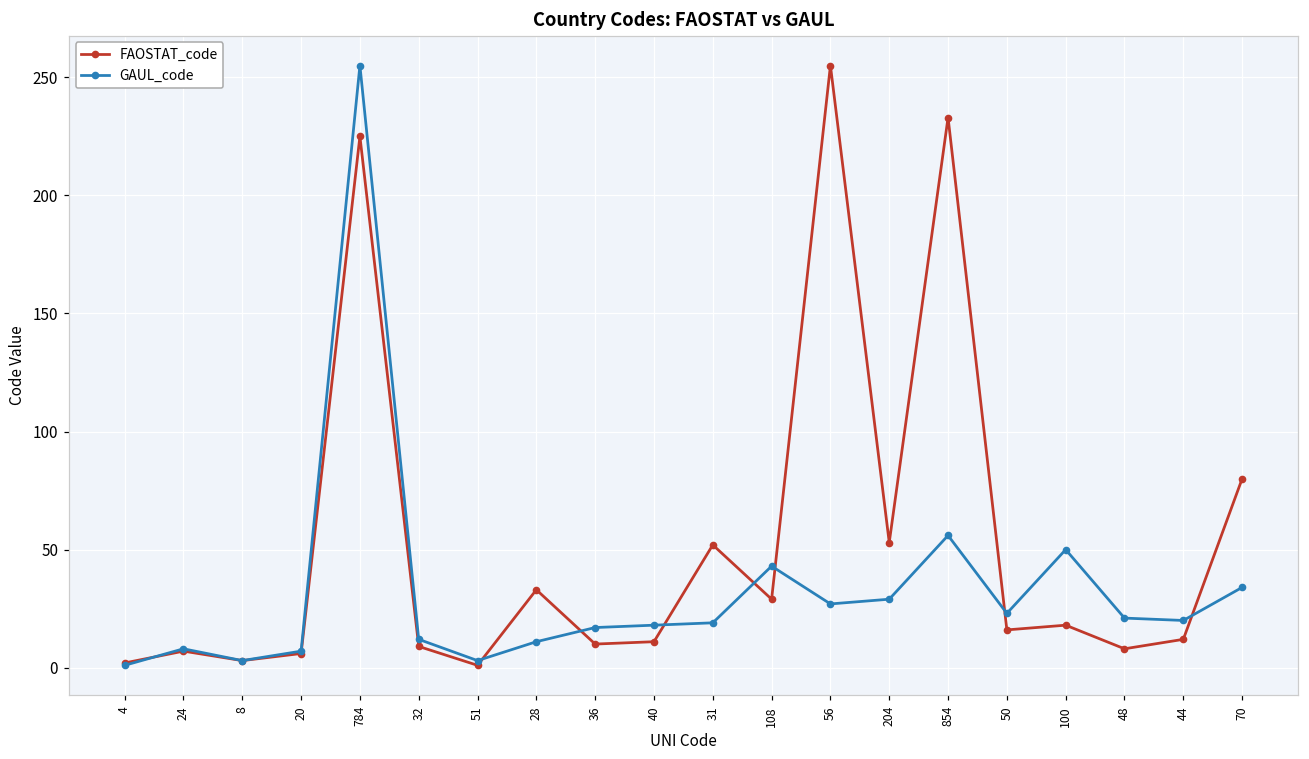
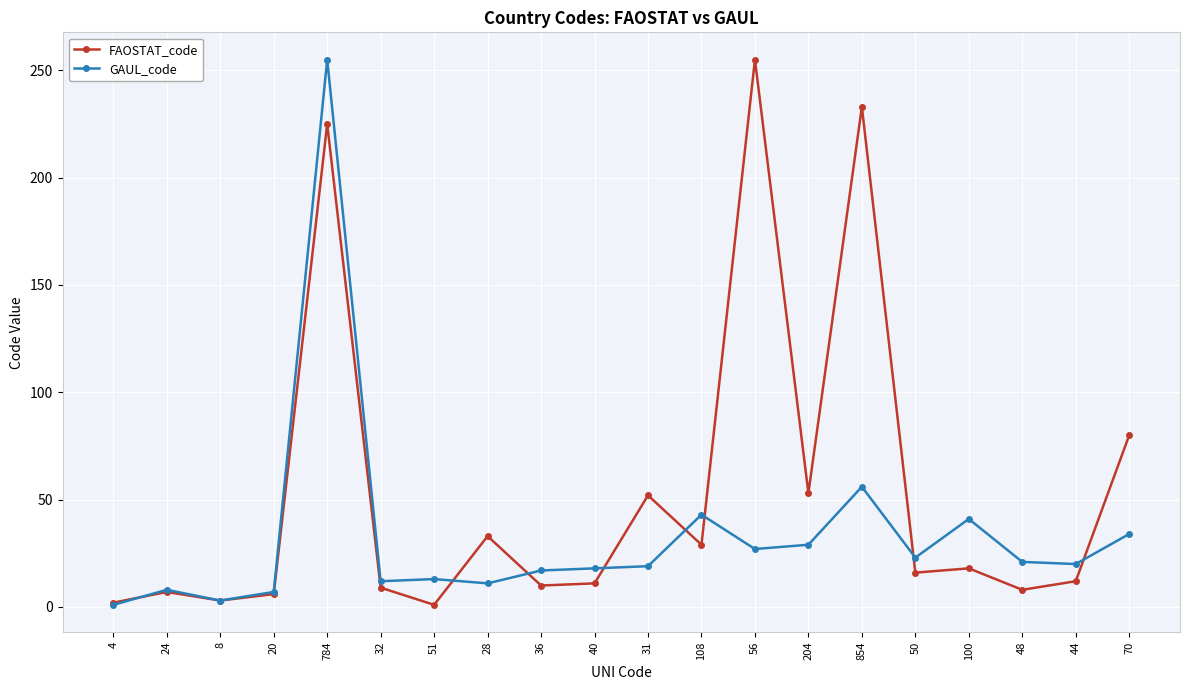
  {
    "FAOSTAT_code": {
      "784": 225,
      "32": 9,
      "51": 1,
      "28": 33,
      "36": 10,
      "40": 11,
      "31": 52,
      "108": 29,
      "56": 255,
      "204": 53,
      "854": 233,
      "50": 16,
      "100": 18,
      "48": 8,
      "44": 12,
      "70": 80
    },
    "GAUL_code": {
      "784": 255,
      "32": 12,
-     "51": 3,
+     "51": 13,
      "28": 11,
      "36": 17,
      "40": 18,
      "31": 19,
      "108": 43,
      "56": 27,
      "204": 29,
      "854": 56,
      "50": 23,
-     "100": 50,
+     "100": 41,
      "48": 21,
      "44": 20,
      "70": 34
    }
  }
